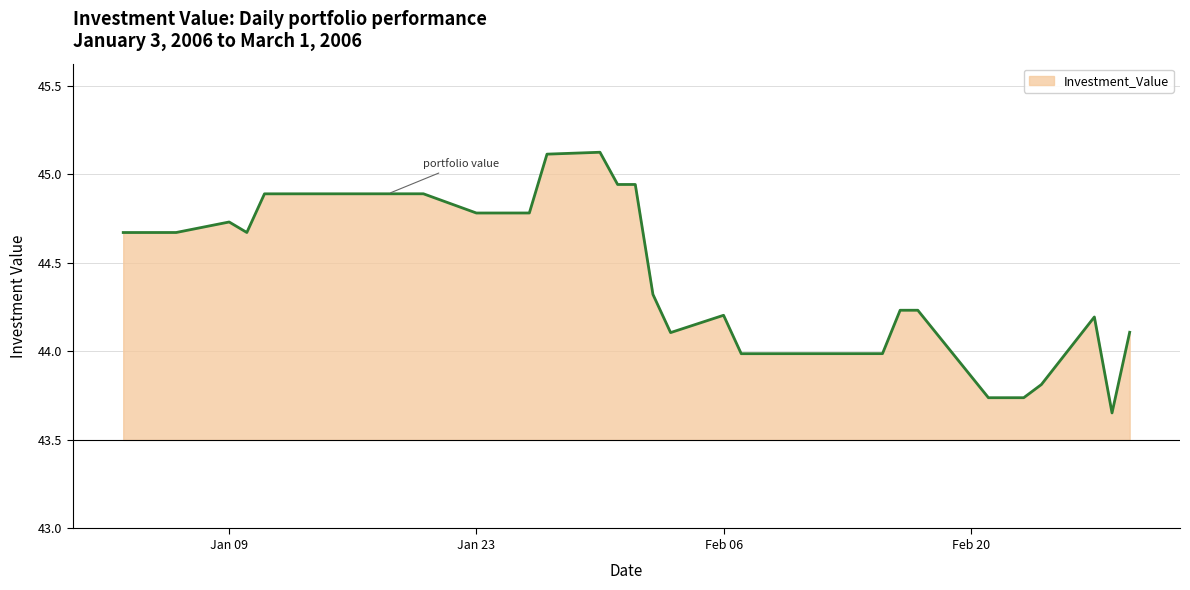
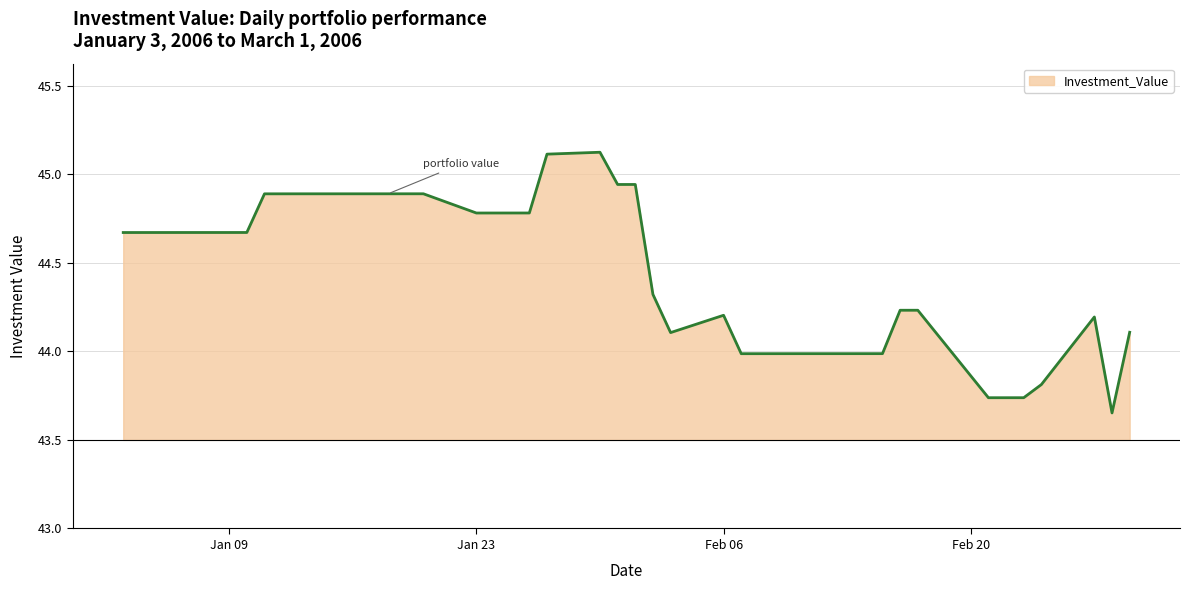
  {
-   "Jan 09": 44.73,
+   "Jan 09": 44.67,
    "Jan 23": 44.78,
    "Feb 06": 44.20
  }
